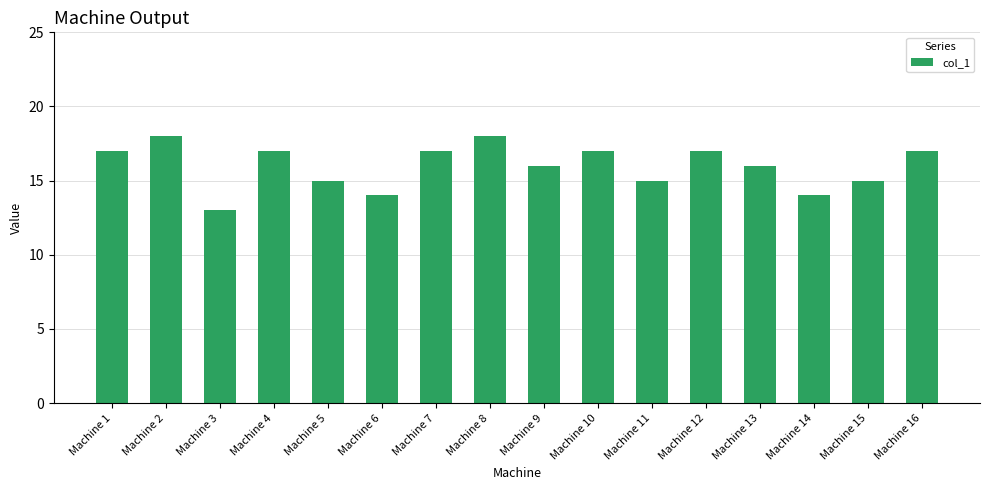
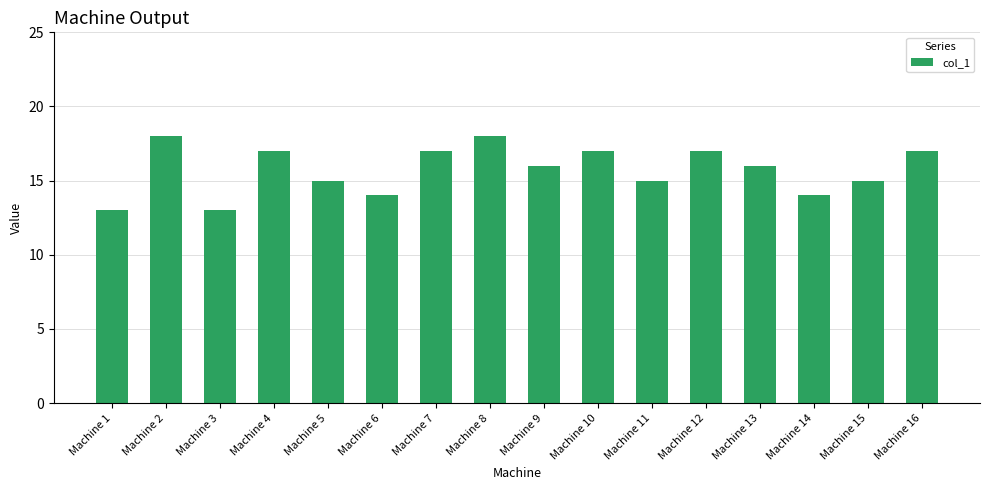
  {
-   "Machine 1": 17,
+   "Machine 1": 13,
    "Machine 2": 18,
    "Machine 3": 13,
    "Machine 4": 17,
    "Machine 5": 15,
    "Machine 6": 14,
    "Machine 7": 17,
    "Machine 8": 18,
    "Machine 9": 16,
    "Machine 10": 17,
    "Machine 11": 15,
    "Machine 12": 17,
    "Machine 13": 16,
    "Machine 14": 14,
    "Machine 15": 15,
    "Machine 16": 17
  }
